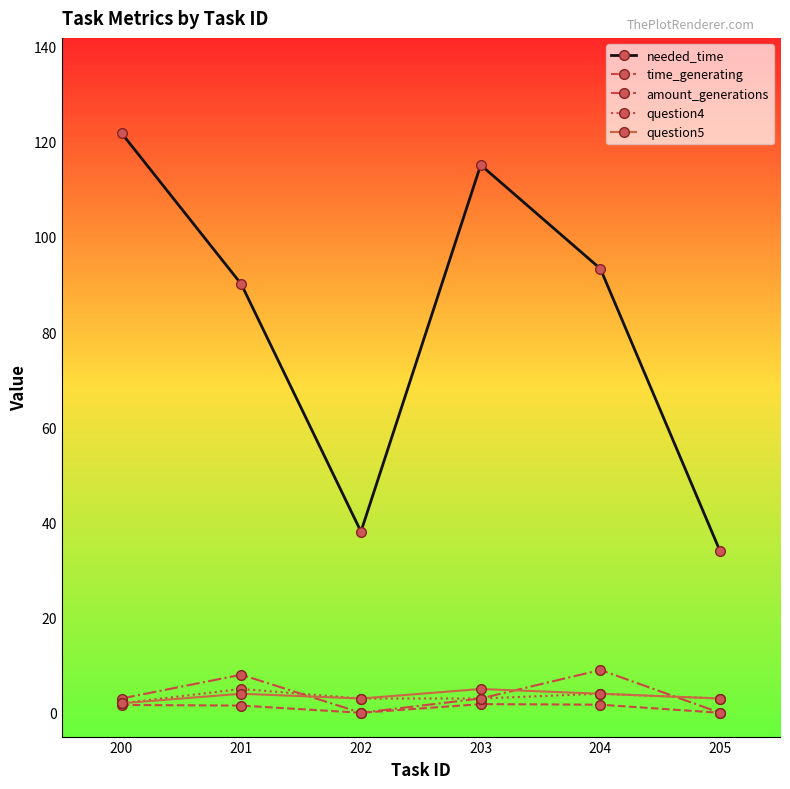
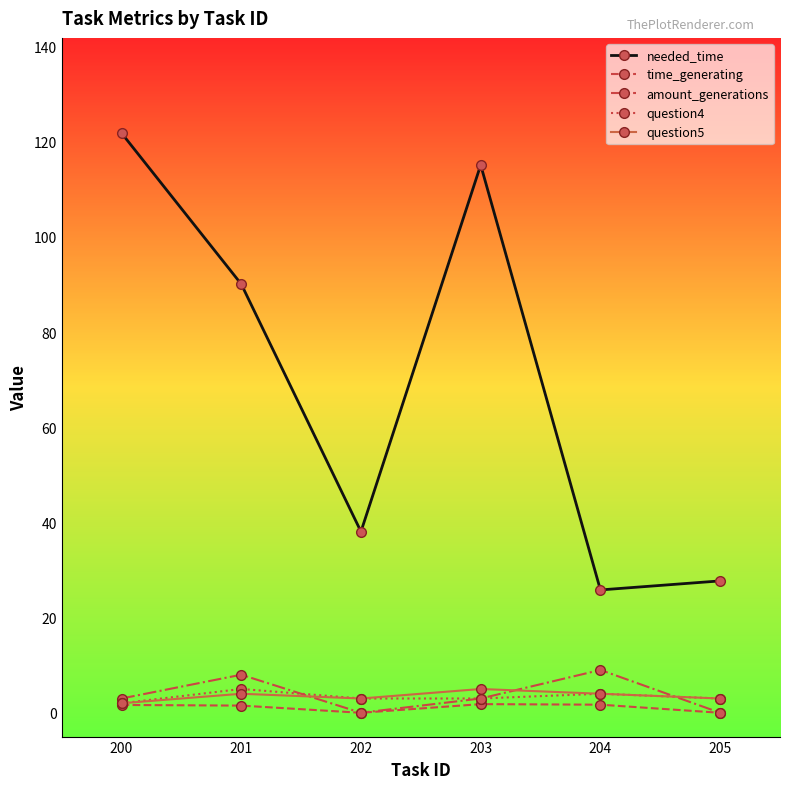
  {
    "needed_time": {
      "200": 122,
      "201": 90,
      "202": 38,
      "203": 115,
-     "204": 93,
-     "205": 34
+     "204": 26,
+     "205": 28
    }
  }
